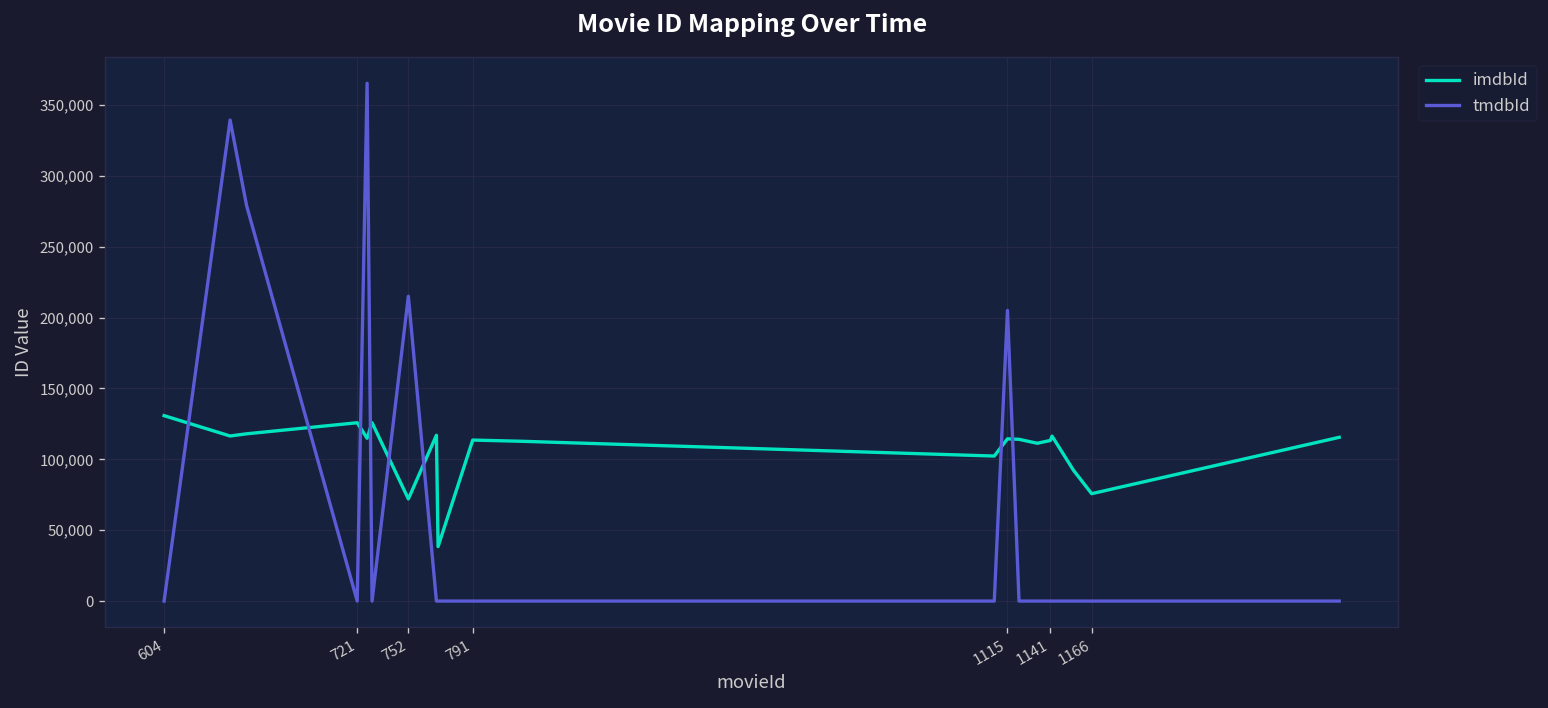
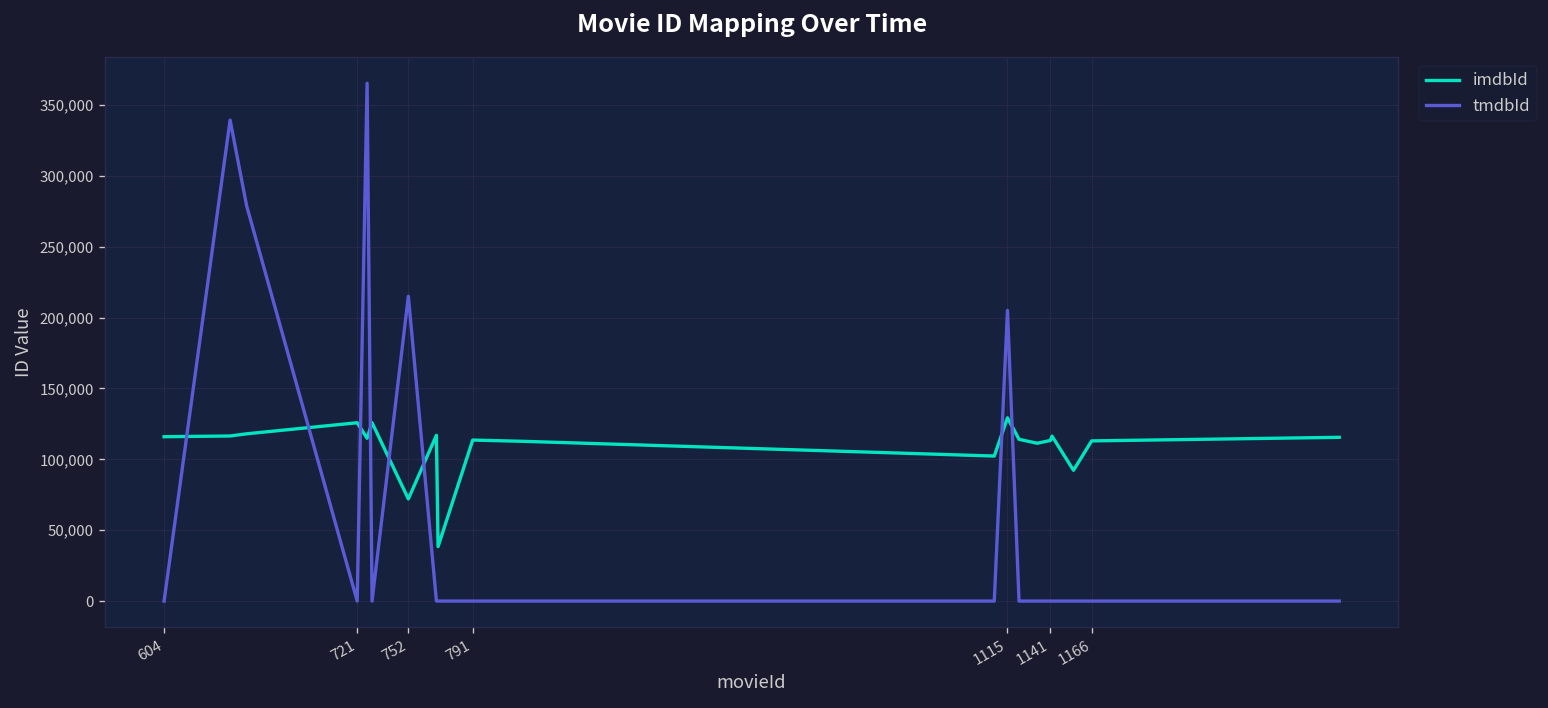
  {
    "imdbId": {
-     "604": "131,000",
+     "604": "116,000",
      "721": "126,000",
      "752": "72,000",
      "791": "114,000",
-     "1115": "114,000",
+     "1115": "129,000",
      "1141": "113,000",
-     "1166": "76,000"
+     "1166": "113,000"
    },
    "tmdbId": {
      "604": "0",
      "721": "0",
      "752": "215,000",
      "791": "0",
      "1115": "205,000",
      "1141": "0",
      "1166": "0"
    }
  }
